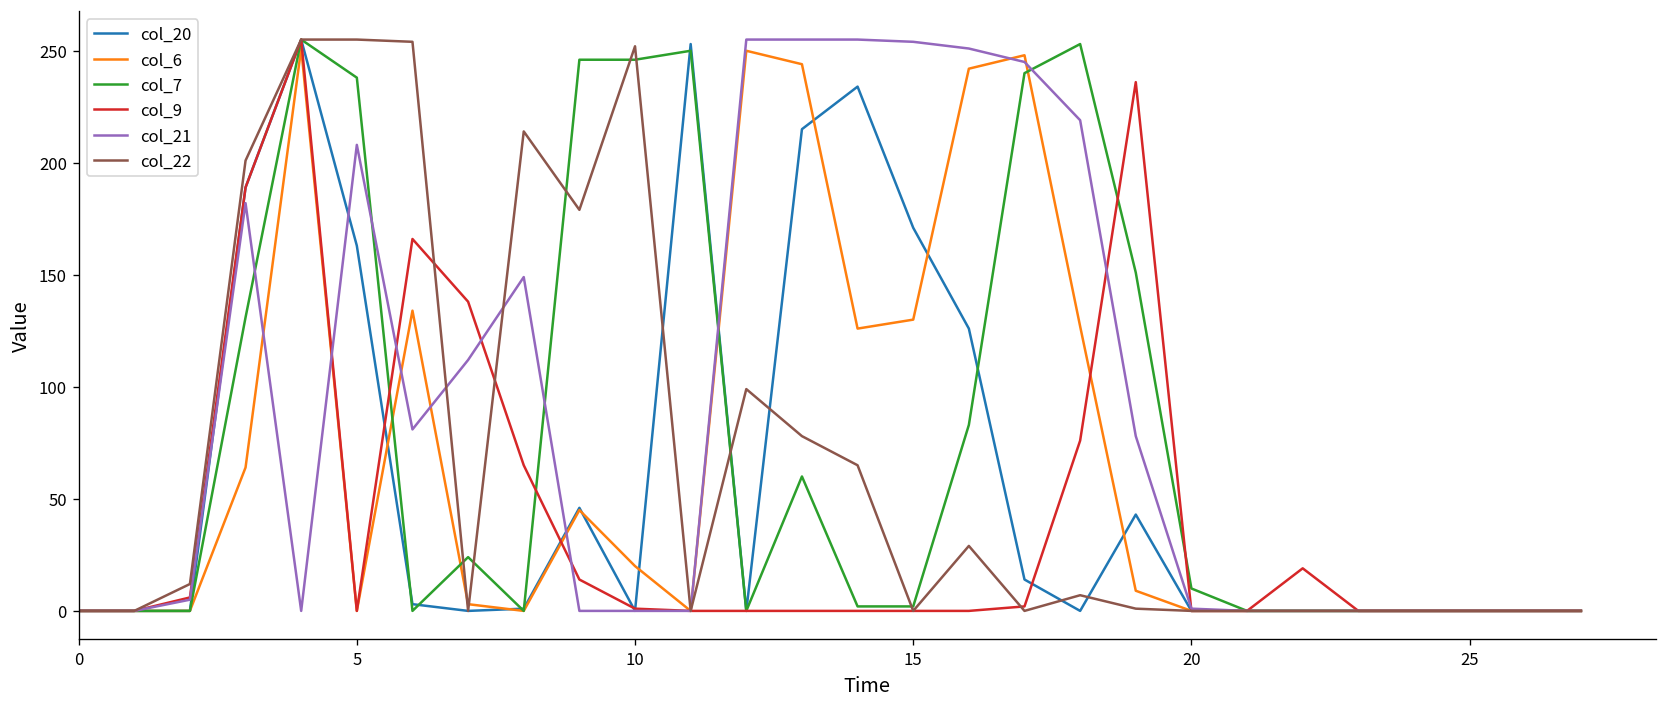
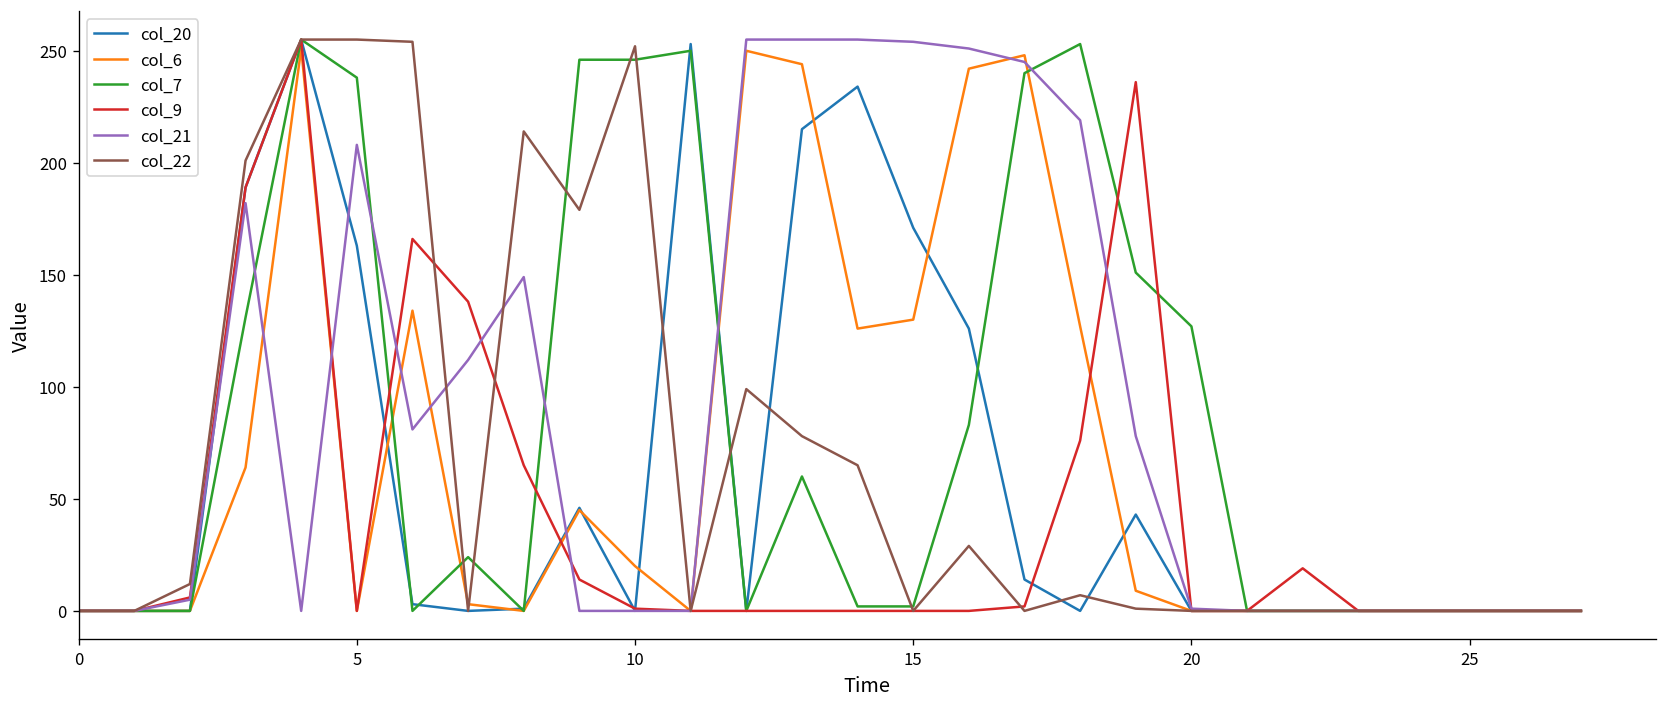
  {
    "col_20": {
      "5": 163,
      "15": 171
    },
    "col_6": {
      "10": 20,
      "15": 130
    },
    "col_7": {
      "5": 238,
      "10": 246,
      "15": 2,
-     "20": 10
+     "20": 127
    },
    "col_21": {
      "5": 208,
      "15": 254
    },
    "col_22": {
      "5": 255,
      "10": 252
    }
  }
